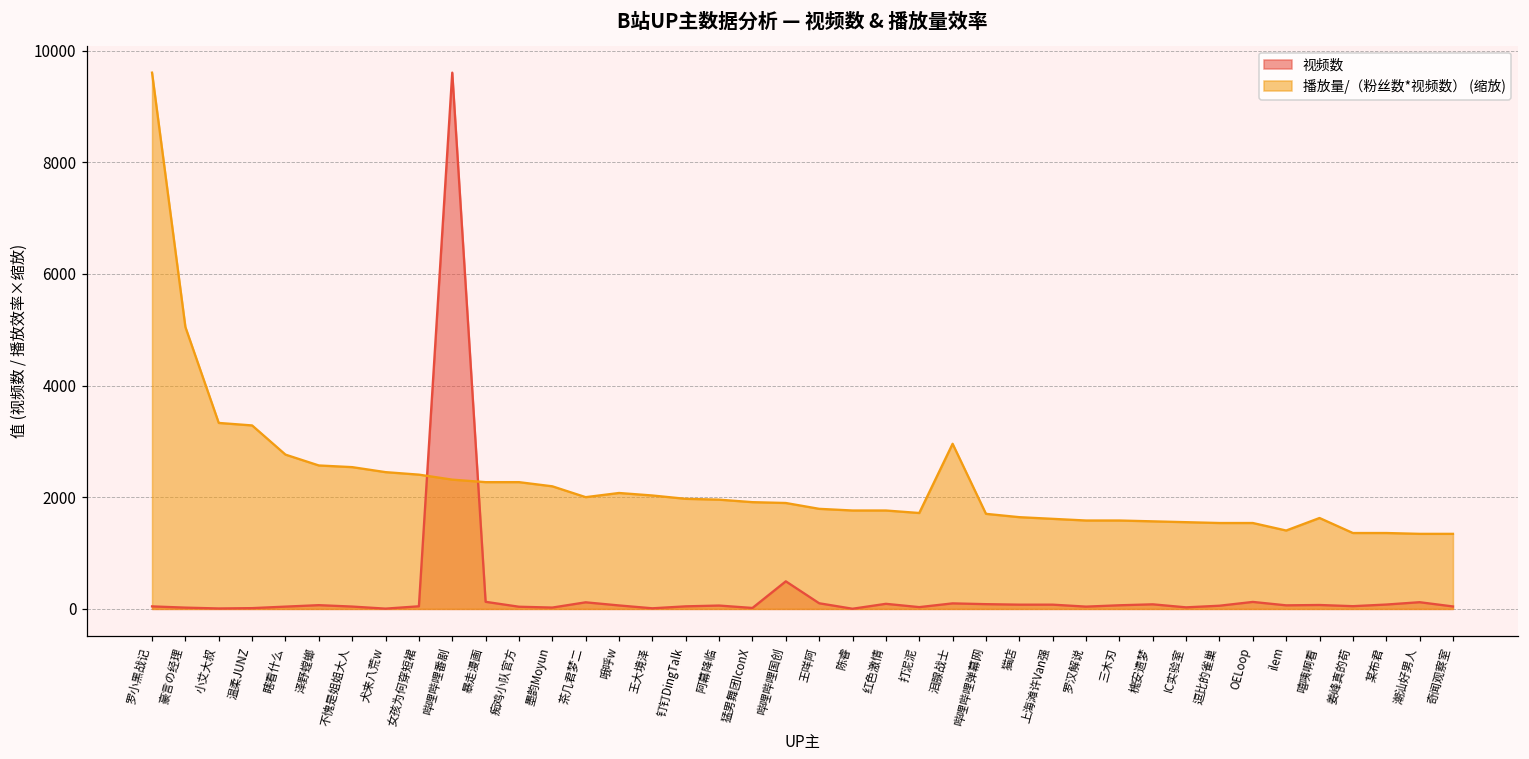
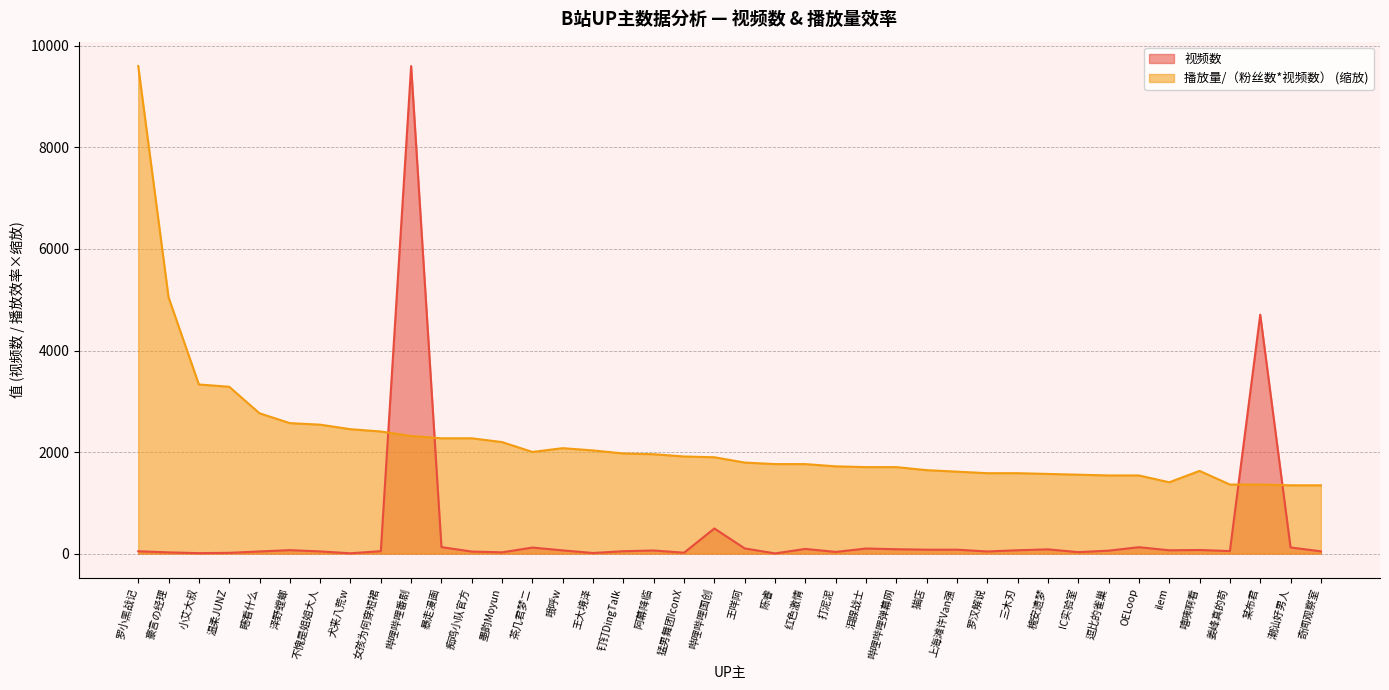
  {
    "视频数": {
      "罗小黑战记": 0,
      "豪言の经理": 0,
      "小艾大叔": 0,
      "温柔JUNZ": 0,
      "瞎看什么": 0,
      "泽野螳螂": 100,
      "不愧是姐姐大人": 0,
      "犬来八荒w": 0,
      "女孩为何穿短裙": 0,
      "哔哩哔哩番剧": 9600,
      "暴走漫画": 100,
      "痴鸡小队官方": 0,
      "墨韵Moyun": 0,
      "茶几君梦二": 100,
      "哦呼w": 100,
      "王大境泽": 0,
      "钉钉DingTalk": 0,
      "阿幕降临": 100,
      "猛男舞团IconX": 0,
      "哔哩哔哩国创": 500,
      "王咩阿": 100,
      "陈睿": 0,
      "红色激情": 100,
      "打泥泥": 0,
      "泪腺战士": 100,
      "哔哩哔哩弹幕网": 100,
      "猫店": 100,
      "上海滩许Van强": 100,
      "罗汉解说": 0,
      "三木刃": 100,
      "槐安遗梦": 100,
      "IC实验室": 0,
      "逗比的雀巢": 100,
      "OELoop": 100,
      "ilem": 100,
      "嘻咦啊看": 100,
      "姜峰真的苟": 0,
-     "某布君": 100,
+     "某布君": 4700,
      "潮汕好男人": 100,
      "奇闻观察室": 0
    },
    "播放量/（粉丝数*视频数） (缩放)": {
      "罗小黑战记": 9600,
      "豪言の经理": 5000,
      "小艾大叔": 3300,
      "温柔JUNZ": 3300,
      "瞎看什么": 2800,
      "泽野螳螂": 2600,
      "不愧是姐姐大人": 2500,
      "犬来八荒w": 2400,
      "女孩为何穿短裙": 2400,
      "哔哩哔哩番剧": 2300,
      "暴走漫画": 2300,
      "痴鸡小队官方": 2300,
      "墨韵Moyun": 2200,
      "茶几君梦二": 2000,
      "哦呼w": 2100,
      "王大境泽": 2000,
      "钉钉DingTalk": 2000,
      "阿幕降临": 2000,
      "猛男舞团IconX": 1900,
      "哔哩哔哩国创": 1900,
      "王咩阿": 1800,
      "陈睿": 1800,
      "红色激情": 1800,
      "打泥泥": 1700,
-     "泪腺战士": 3000,
+     "泪腺战士": 1700,
      "哔哩哔哩弹幕网": 1700,
      "猫店": 1600,
      "上海滩许Van强": 1600,
      "罗汉解说": 1600,
      "三木刃": 1600,
      "槐安遗梦": 1600,
      "IC实验室": 1600,
      "逗比的雀巢": 1500,
      "OELoop": 1500,
      "ilem": 1400,
      "嘻咦啊看": 1600,
      "姜峰真的苟": 1400,
      "某布君": 1400,
      "潮汕好男人": 1300,
      "奇闻观察室": 1300
    }
  }
